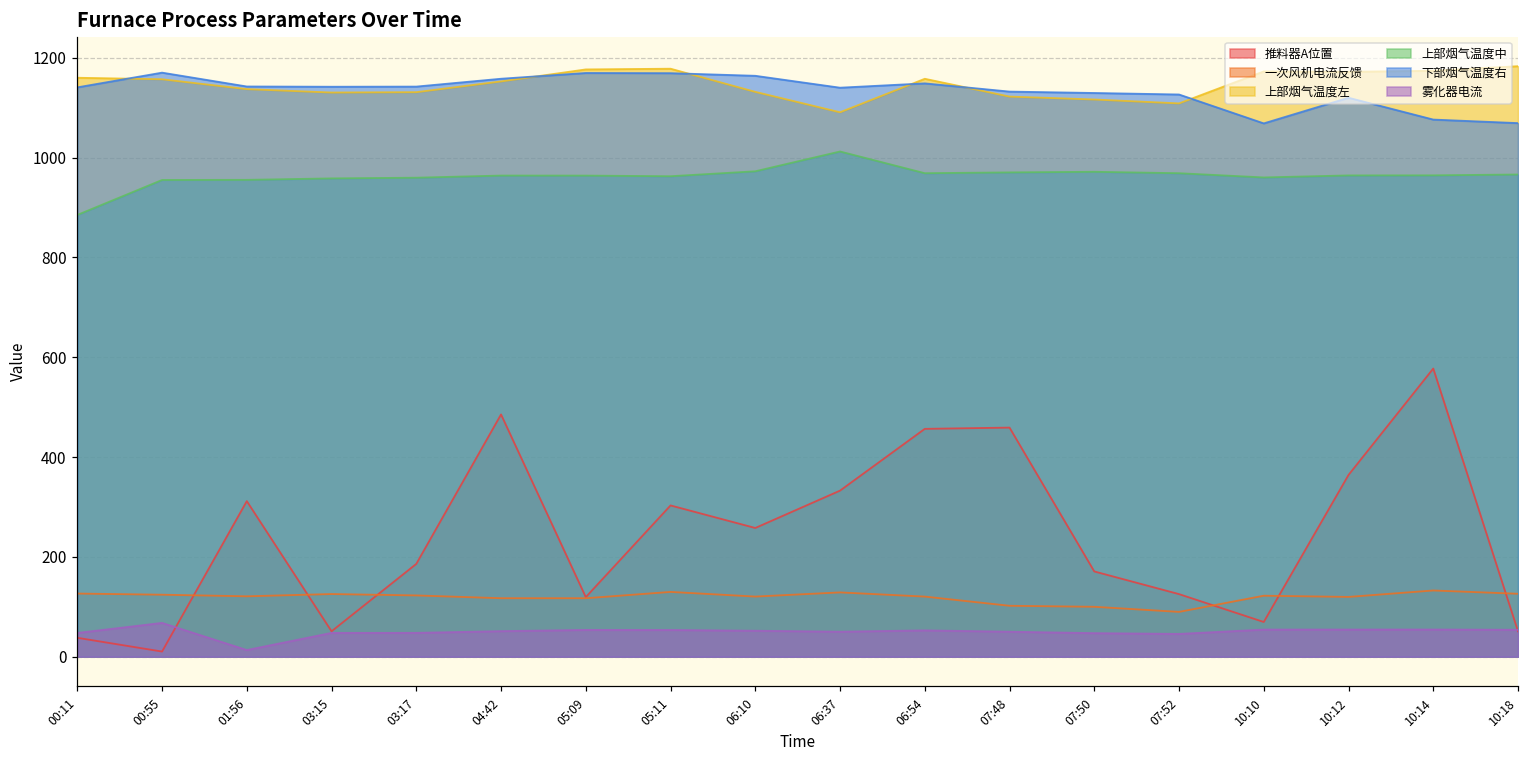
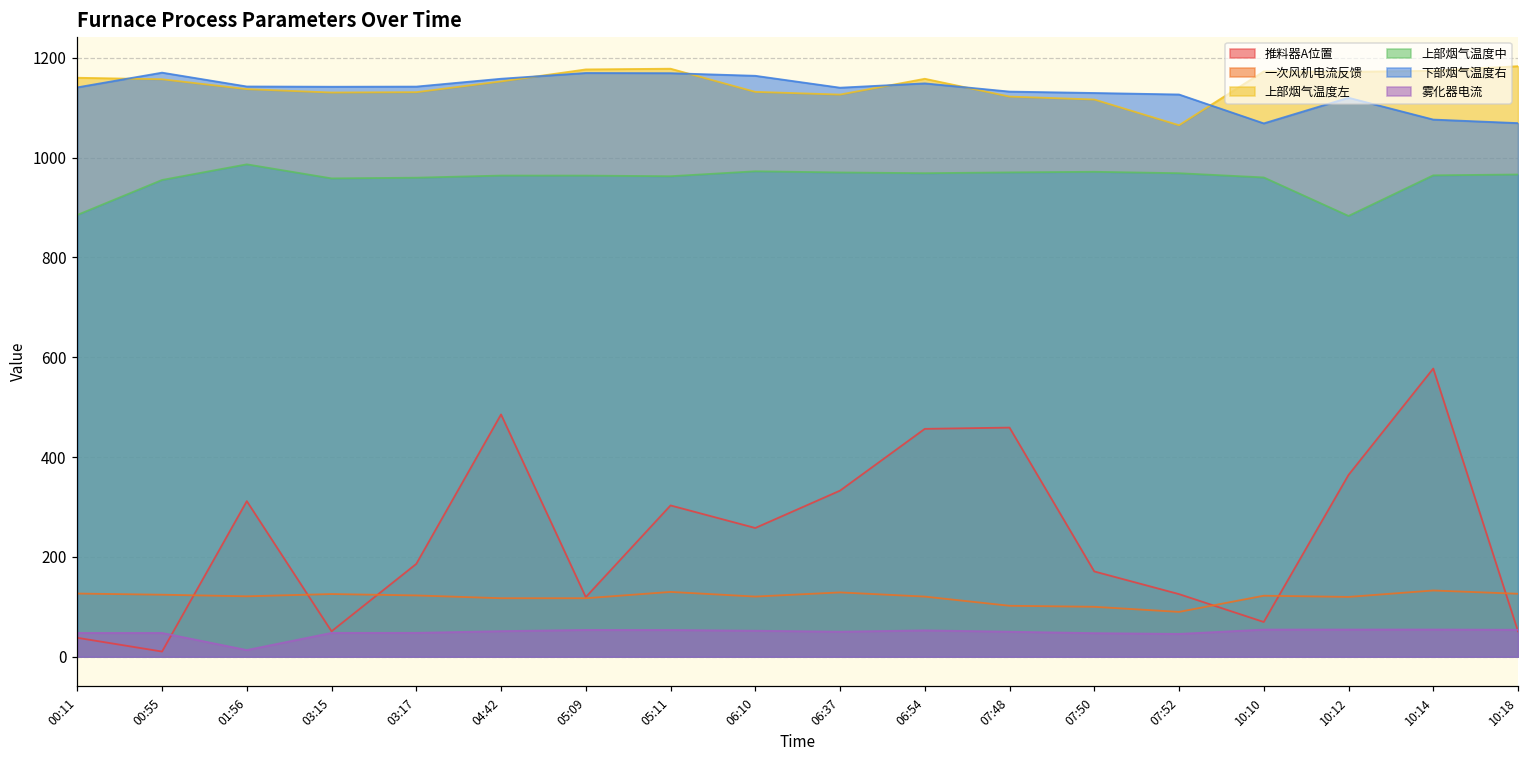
  {
    "上部烟气温度左": {
      "00:11": 1160,
      "00:55": 1160,
      "03:15": 1130,
      "03:17": 1130,
      "05:09": 1180,
      "05:11": 1180,
      "06:10": 1130,
-     "06:37": 1090,
+     "06:37": 1130,
      "06:54": 1160,
      "07:48": 1120,
      "07:50": 1120,
-     "07:52": 1110,
+     "07:52": 1060,
      "10:18": 1180
    },
    "上部烟气温度中": {
      "00:11": 890,
      "00:55": 960,
-     "01:56": 960,
+     "01:56": 990,
      "03:15": 960,
      "03:17": 960,
      "04:42": 960,
      "05:09": 960,
      "05:11": 960,
      "06:10": 970,
-     "06:37": 1010,
+     "06:37": 970,
      "06:54": 970,
      "07:48": 970,
      "07:50": 970,
      "07:52": 970,
      "10:10": 960,
-     "10:12": 960,
+     "10:12": 880,
      "10:14": 960,
      "10:18": 970
    },
    "下部烟气温度右": {
      "00:11": 1140,
      "00:55": 1170,
      "03:15": 1140,
      "03:17": 1140,
      "05:09": 1170,
      "05:11": 1170,
      "06:10": 1160,
      "06:37": 1140,
      "06:54": 1150,
      "07:48": 1130,
      "07:50": 1130,
      "07:52": 1130,
      "10:10": 1070,
      "10:14": 1080,
      "10:18": 1070
    },
    "雾化器电流": {
      "00:11": 50,
-     "00:55": 70,
+     "00:55": 50,
      "01:56": 10,
      "03:17": 50,
      "04:42": 50,
      "05:09": 50,
      "05:11": 50,
      "06:10": 50,
      "06:37": 50,
      "06:54": 50,
      "07:48": 50,
      "07:50": 50,
      "07:52": 50,
      "10:10": 50,
      "10:12": 50,
      "10:14": 50
    }
  }
